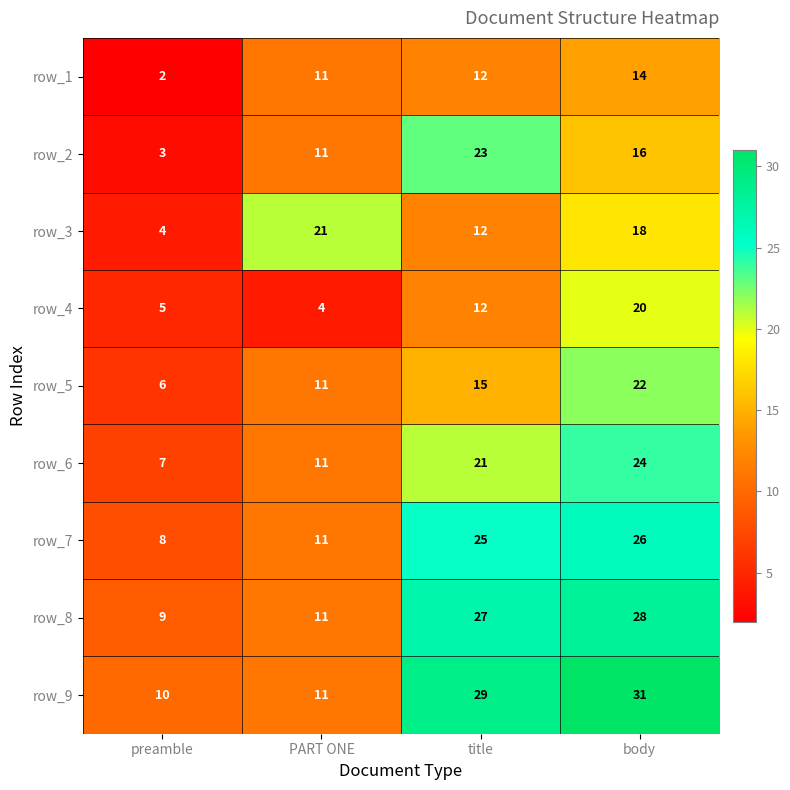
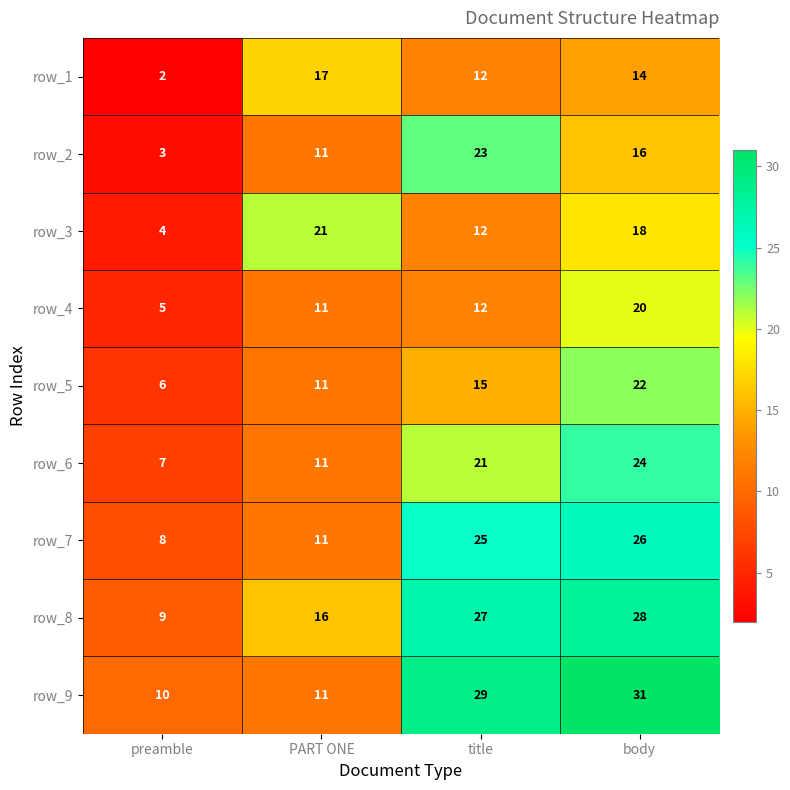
  {
    "row_1": {
      "preamble": 2,
-     "PART ONE": 11,
+     "PART ONE": 17,
      "title": 12,
      "body": 14
    },
    "row_2": {
      "preamble": 3,
      "PART ONE": 11,
      "title": 23,
      "body": 16
    },
    "row_3": {
      "preamble": 4,
      "PART ONE": 21,
      "title": 12,
      "body": 18
    },
    "row_4": {
      "preamble": 5,
-     "PART ONE": 4,
+     "PART ONE": 11,
      "title": 12,
      "body": 20
    },
    "row_5": {
      "preamble": 6,
      "PART ONE": 11,
      "title": 15,
      "body": 22
    },
    "row_6": {
      "preamble": 7,
      "PART ONE": 11,
      "title": 21,
      "body": 24
    },
    "row_7": {
      "preamble": 8,
      "PART ONE": 11,
      "title": 25,
      "body": 26
    },
    "row_8": {
      "preamble": 9,
-     "PART ONE": 11,
+     "PART ONE": 16,
      "title": 27,
      "body": 28
    },
    "row_9": {
      "preamble": 10,
      "PART ONE": 11,
      "title": 29,
      "body": 31
    }
  }
